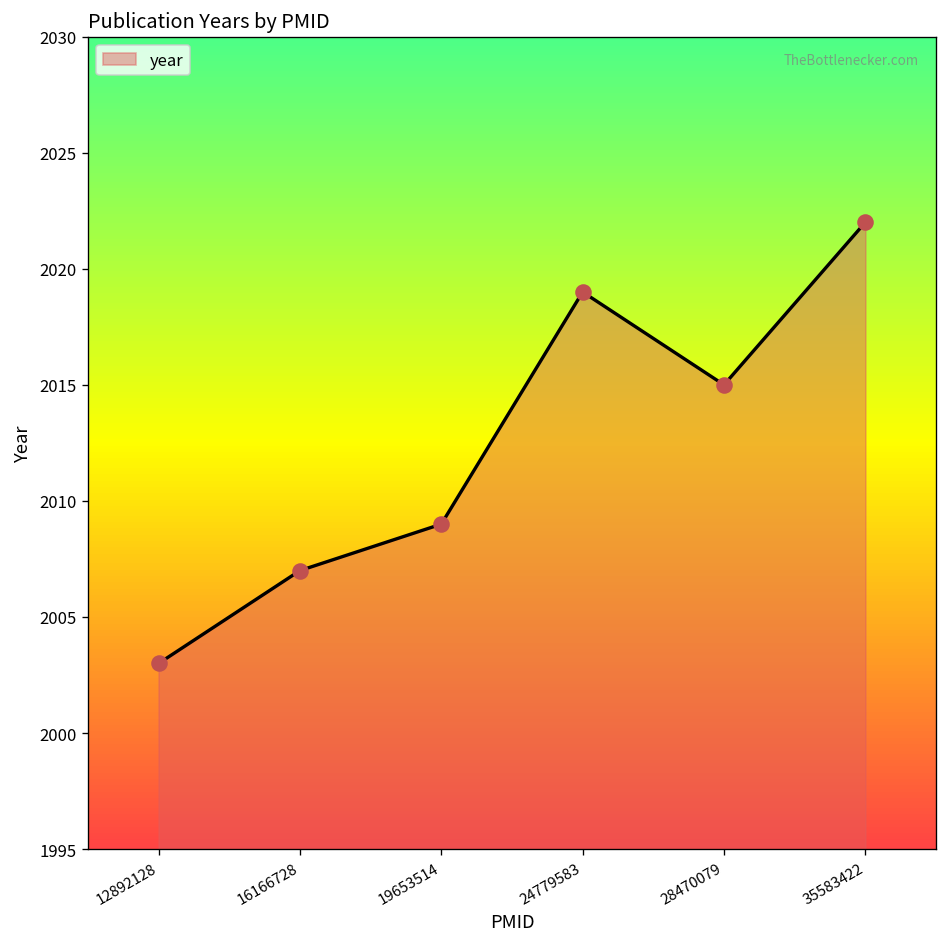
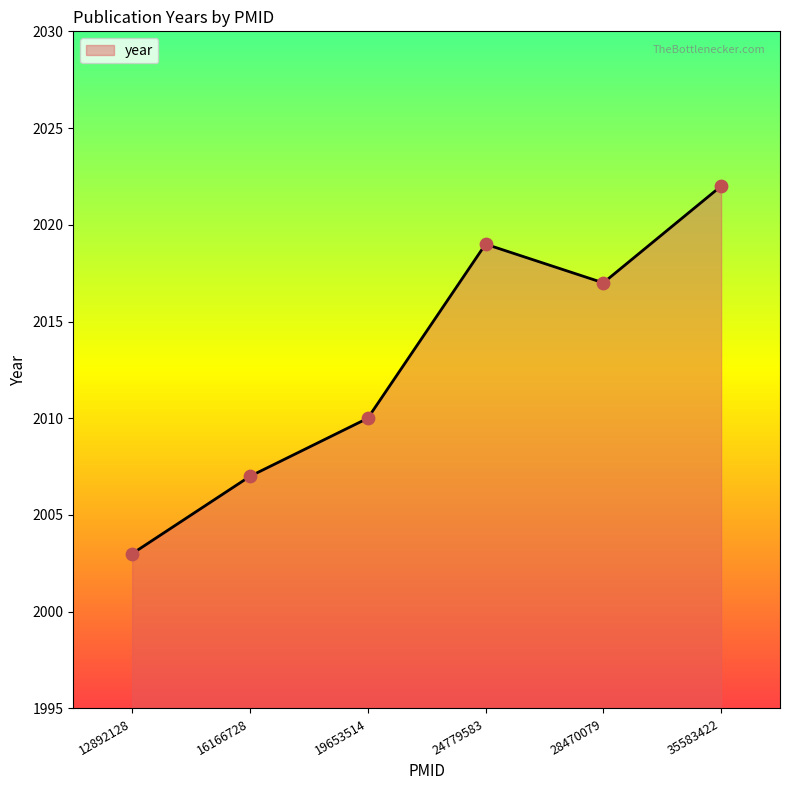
  {
    "12892128": 2003,
    "16166728": 2007,
-   "19653514": 2009,
+   "19653514": 2010,
    "24779583": 2019,
-   "28470079": 2015,
+   "28470079": 2017,
    "35583422": 2022
  }
